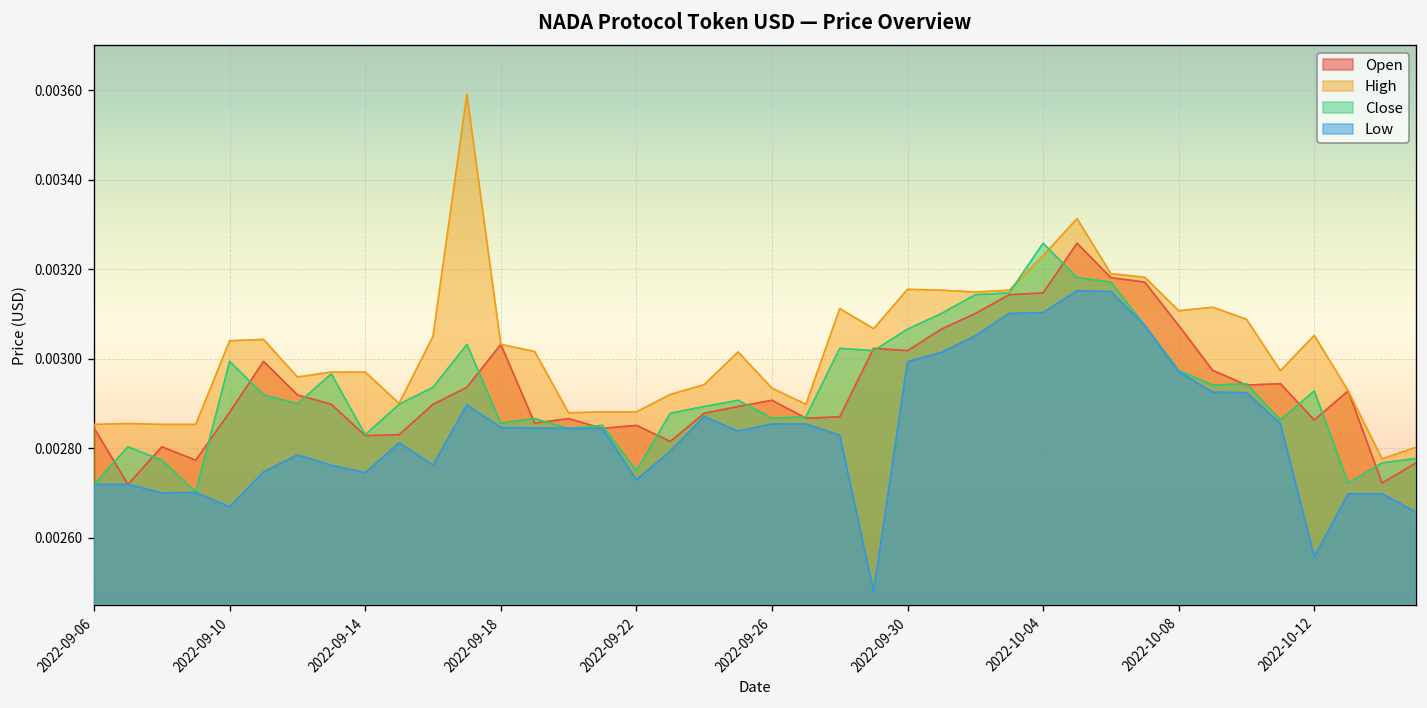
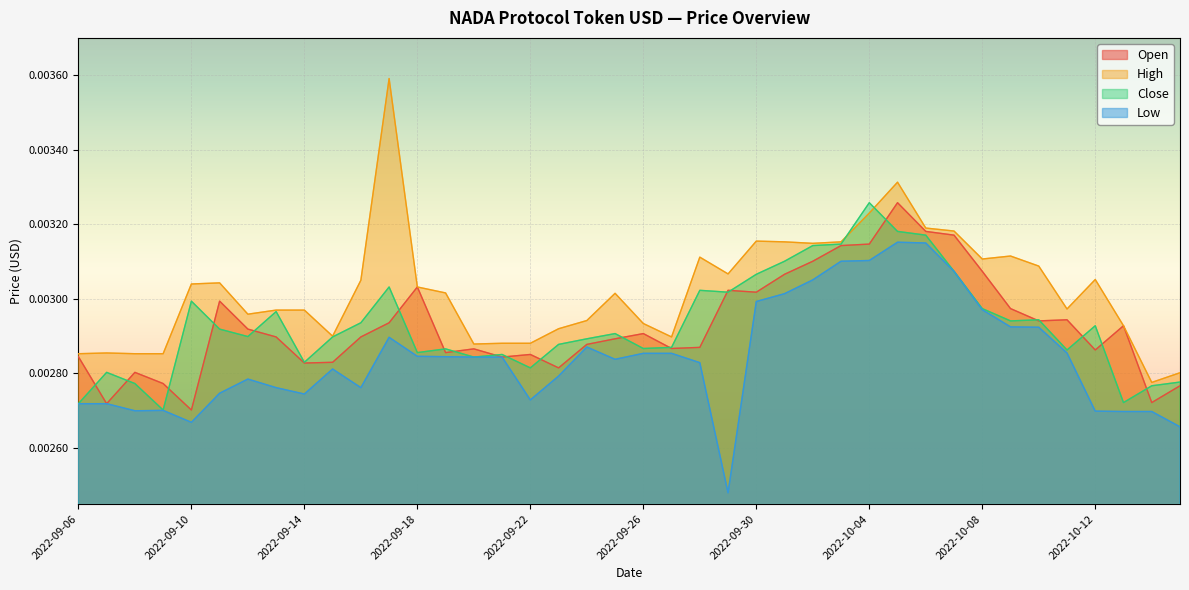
  {
    "Open": {
      "2022-09-06": 0.00285,
-     "2022-09-10": 0.00288,
+     "2022-09-10": 0.00270,
      "2022-09-22": 0.00285,
      "2022-09-26": 0.00291,
      "2022-09-30": 0.00302,
      "2022-10-04": 0.00315,
      "2022-10-08": 0.00307,
      "2022-10-12": 0.00286
    },
    "High": {
      "2022-09-06": 0.00285,
      "2022-09-10": 0.00304,
      "2022-09-14": 0.00297,
      "2022-09-22": 0.00288,
      "2022-09-26": 0.00293,
      "2022-09-30": 0.00316,
      "2022-10-04": 0.00323,
      "2022-10-08": 0.00311,
      "2022-10-12": 0.00305
    },
    "Close": {
      "2022-09-10": 0.00299,
      "2022-09-18": 0.00286,
-     "2022-09-22": 0.00275,
+     "2022-09-22": 0.00282,
      "2022-09-26": 0.00287,
      "2022-09-30": 0.00307,
      "2022-10-04": 0.00326,
      "2022-10-12": 0.00293
    },
    "Low": {
      "2022-09-10": 0.00267,
      "2022-09-14": 0.00274,
      "2022-09-18": 0.00285,
      "2022-09-22": 0.00273,
      "2022-09-26": 0.00285,
      "2022-09-30": 0.00299,
      "2022-10-04": 0.00310,
-     "2022-10-12": 0.00256
+     "2022-10-12": 0.00270
    }
  }
